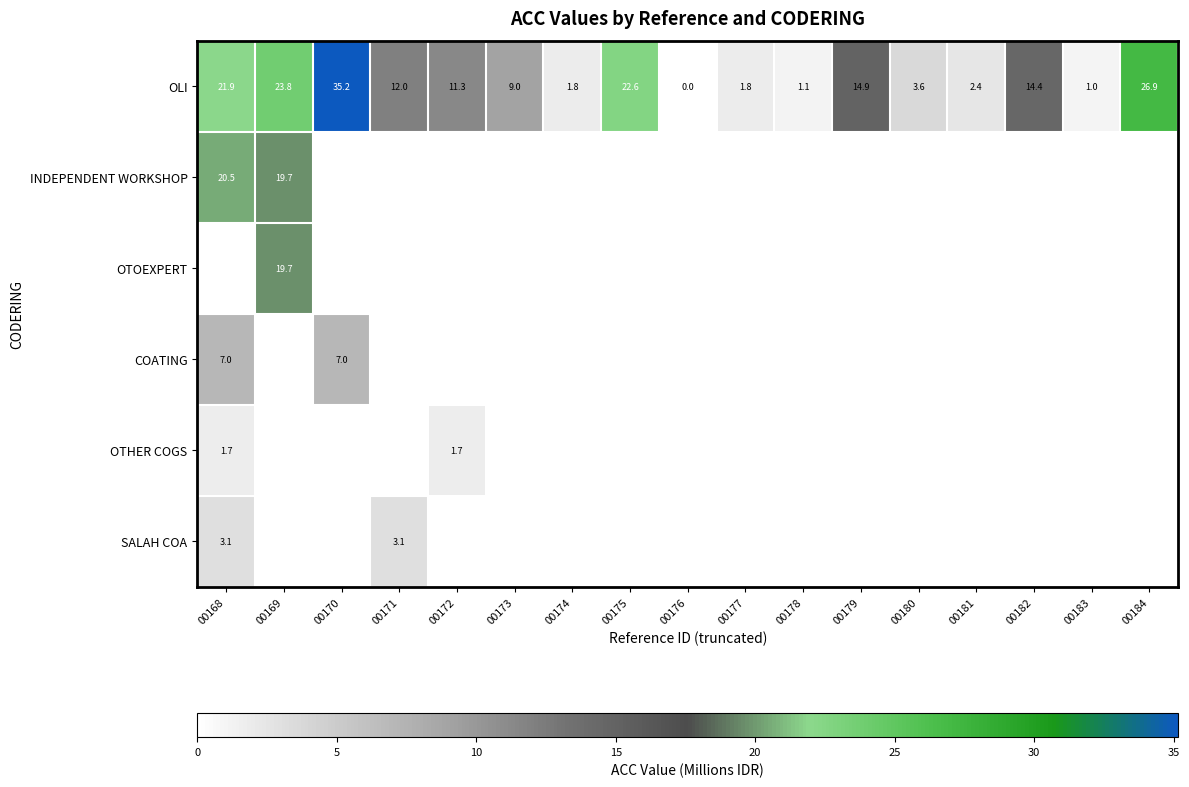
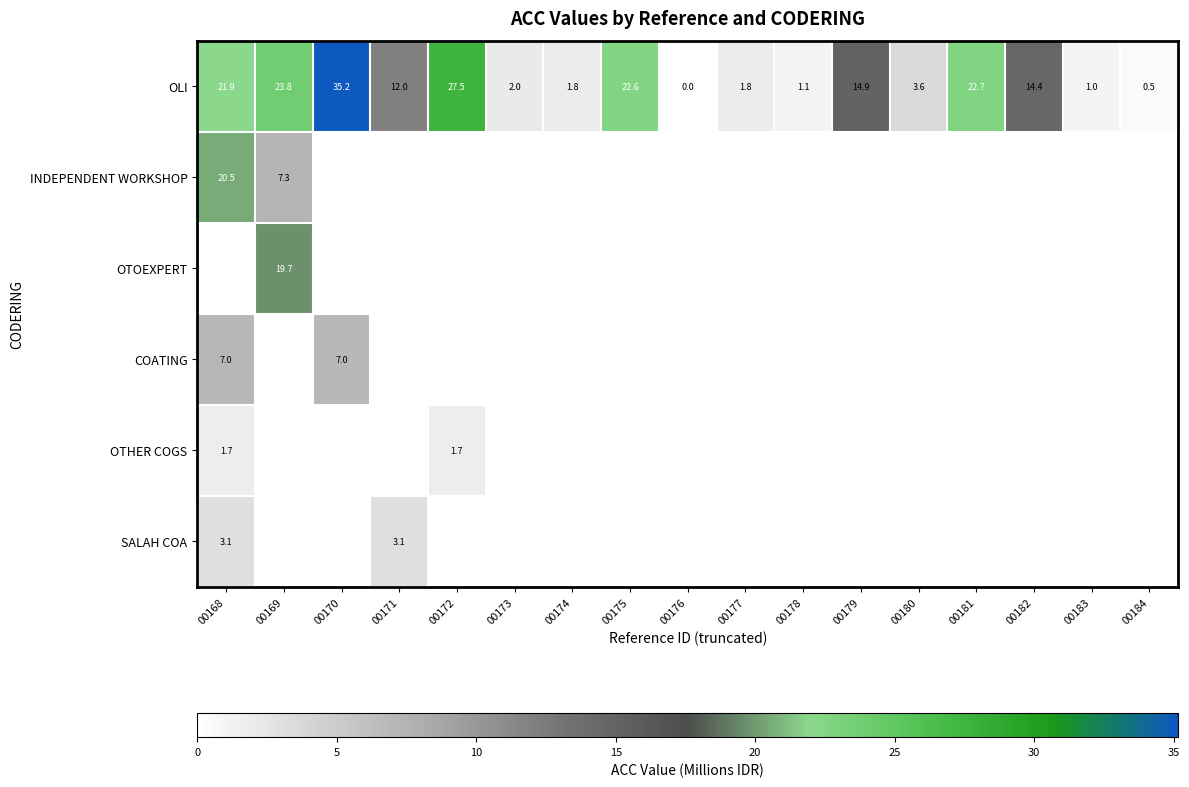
  {
    "OLI": {
      "00168": 21.9,
      "00169": 23.8,
      "00170": 35.2,
      "00171": 12.0,
-     "00172": 11.3,
-     "00173": 9.0,
+     "00172": 27.5,
+     "00173": 2.0,
      "00174": 1.8,
      "00175": 22.6,
      "00176": 0.0,
      "00177": 1.8,
      "00178": 1.1,
      "00179": 14.9,
      "00180": 3.6,
-     "00181": 2.4,
+     "00181": 22.7,
      "00182": 14.4,
      "00183": 1.0,
-     "00184": 26.9
+     "00184": 0.5
    },
    "INDEPENDENT WORKSHOP": {
      "00168": 20.5,
-     "00169": 19.7
+     "00169": 7.3
    },
    "OTOEXPERT": {
      "00169": 19.7
    },
    "COATING": {
      "00168": 7.0,
      "00170": 7.0
    },
    "OTHER COGS": {
      "00168": 1.7,
      "00172": 1.7
    },
    "SALAH COA": {
      "00168": 3.1,
      "00171": 3.1
    }
  }
